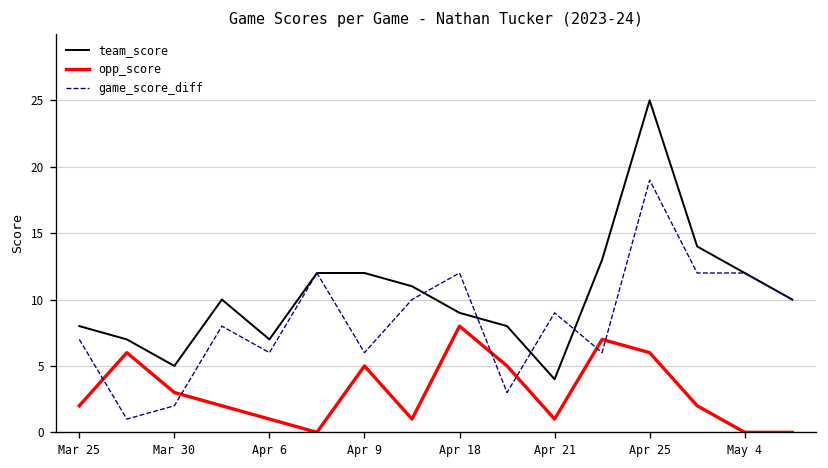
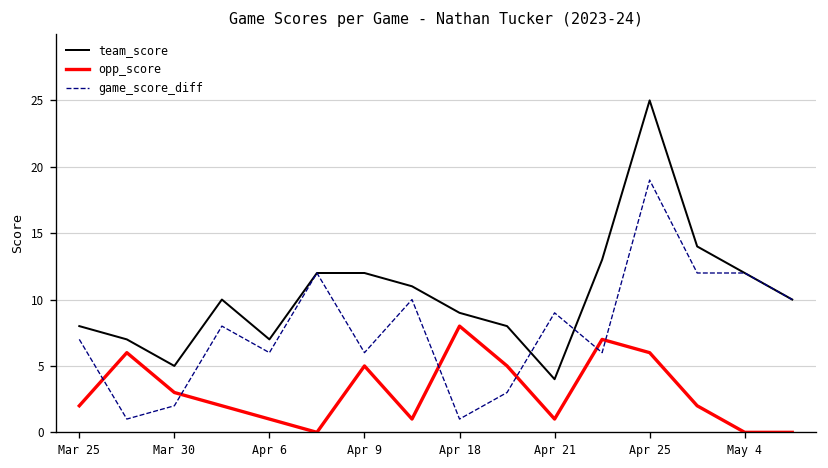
  {
    "team_score": {
      "Mar 25": 8,
      "Mar 30": 5,
      "Apr 9": 12,
      "Apr 18": 9,
      "Apr 21": 4,
      "Apr 25": 25
    },
    "opp_score": {
      "Mar 25": 2,
      "Mar 30": 3,
      "Apr 9": 5,
      "Apr 18": 8,
      "Apr 21": 1,
      "Apr 25": 6,
      "May 4": 0
    },
    "game_score_diff": {
      "Mar 25": 7,
      "Mar 30": 2,
      "Apr 9": 6,
-     "Apr 18": 12,
+     "Apr 18": 1,
      "Apr 21": 9,
      "Apr 25": 19
    }
  }
